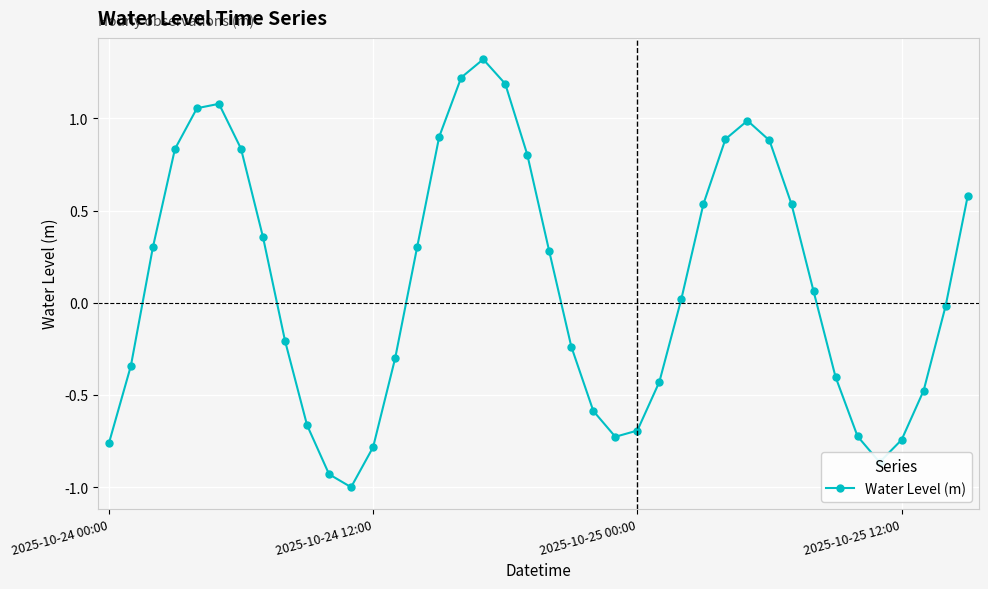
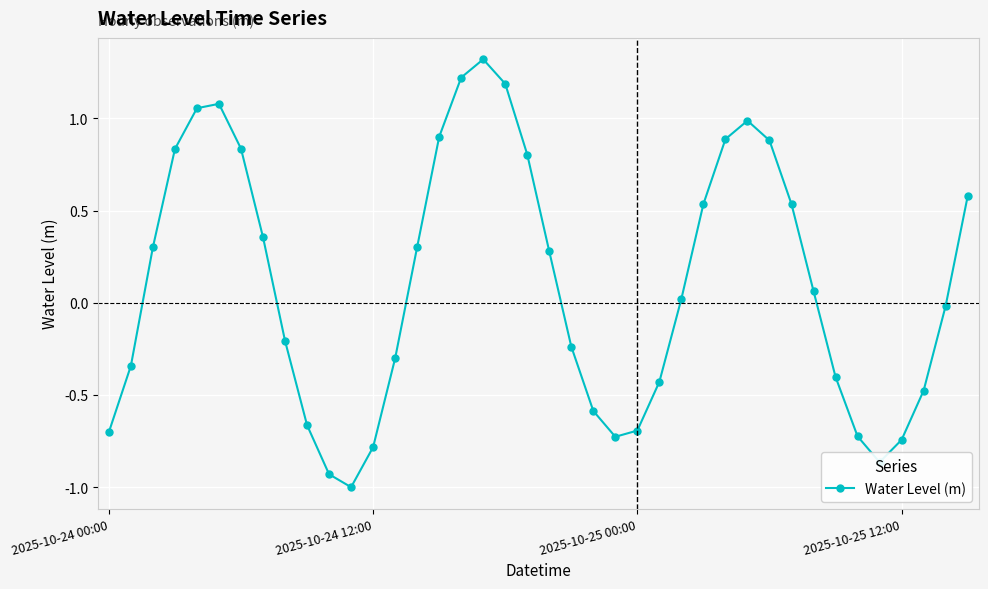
  {
-   "2025-10-24 00:00": -0.76,
+   "2025-10-24 00:00": -0.70,
    "2025-10-24 12:00": -0.78,
    "2025-10-25 00:00": -0.69,
    "2025-10-25 12:00": -0.74
  }
